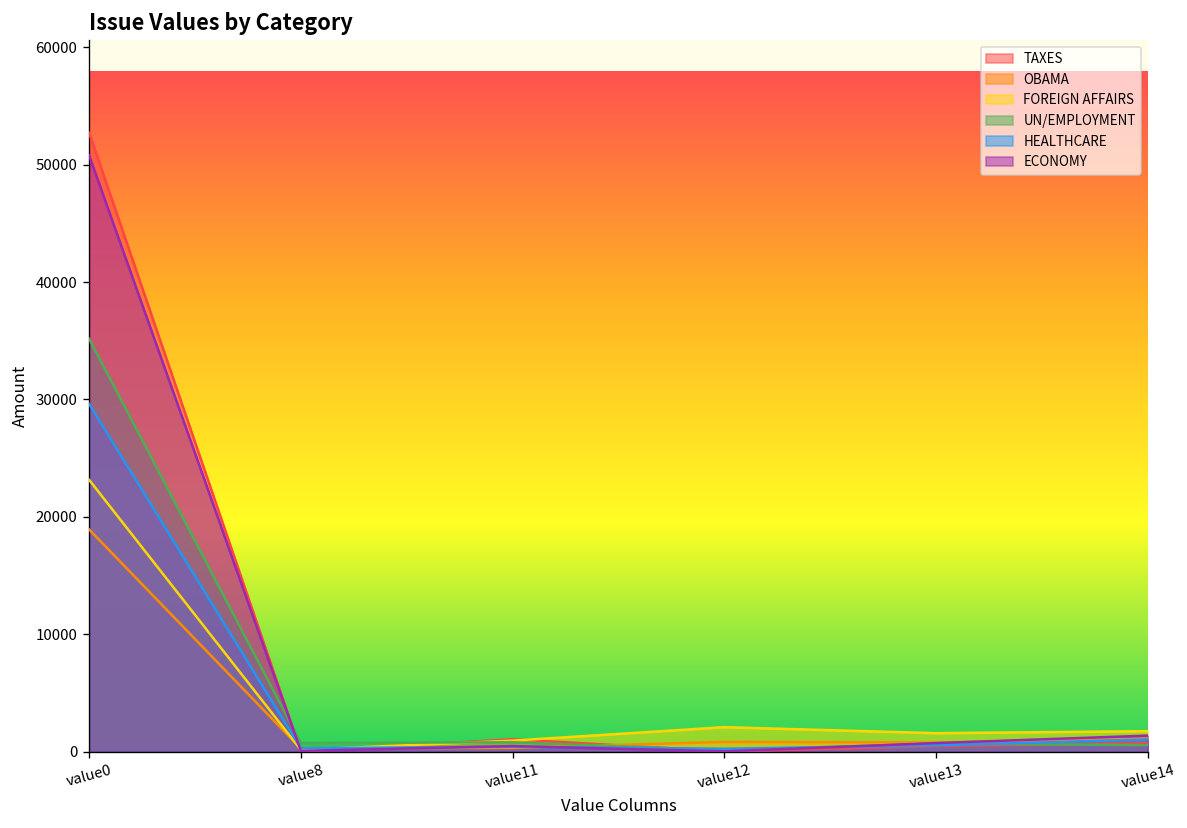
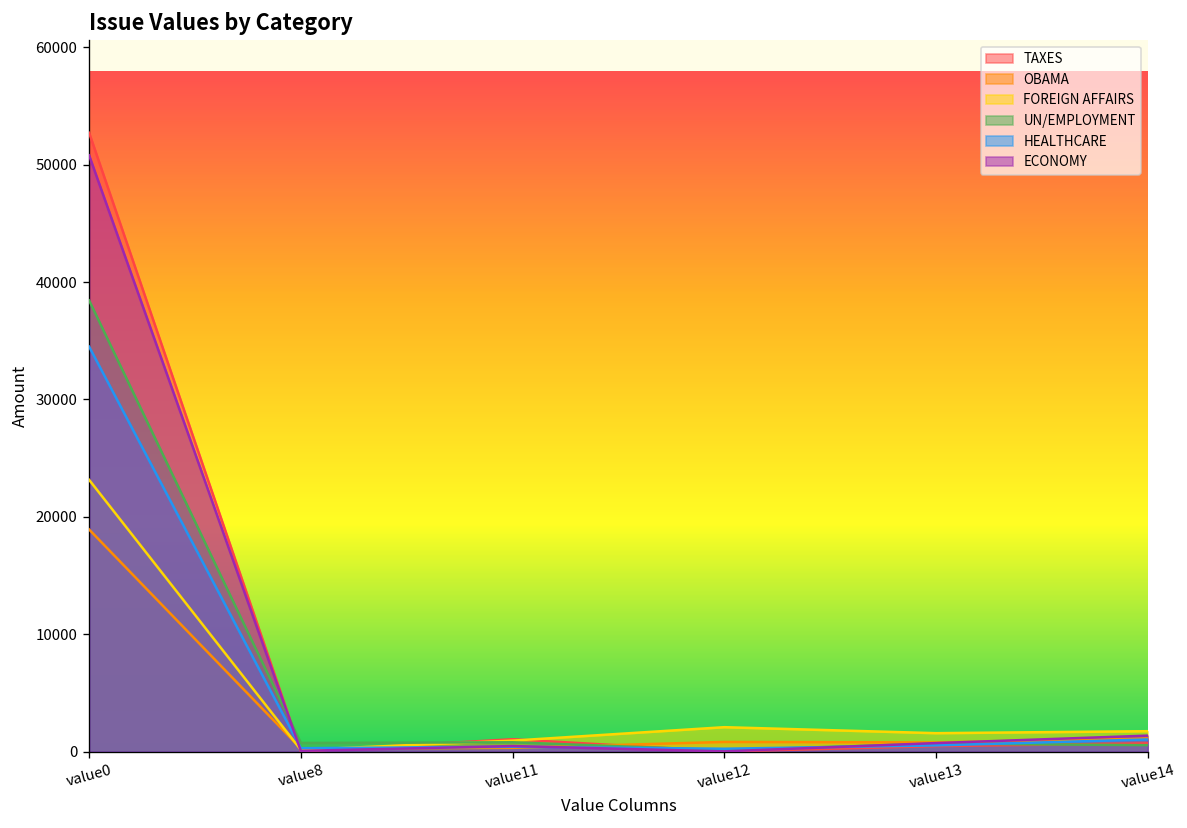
  {
    "TAXES": {
      "value0": 53000
    },
    "UN/EMPLOYMENT": {
-     "value0": 35000,
+     "value0": 38000,
      "value8": 1000
    },
    "HEALTHCARE": {
-     "value0": 30000
+     "value0": 34000
    },
    "ECONOMY": {
      "value0": 51000
    }
  }
